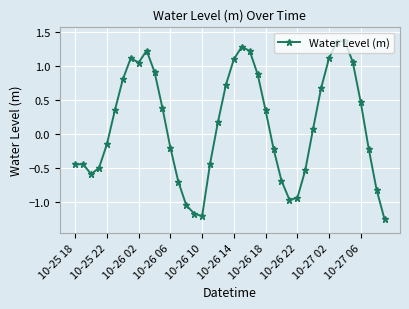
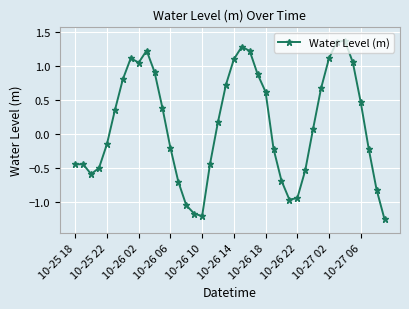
  {
    "10-25 18": -0.4,
    "10-25 22": -0.1,
    "10-26 02": 1.1,
    "10-26 06": -0.2,
    "10-26 10": -1.2,
    "10-26 14": 1.1,
-   "10-26 18": 0.4,
+   "10-26 18": 0.6,
    "10-26 22": -0.9,
    "10-27 02": 1.1,
    "10-27 06": 0.5
  }
